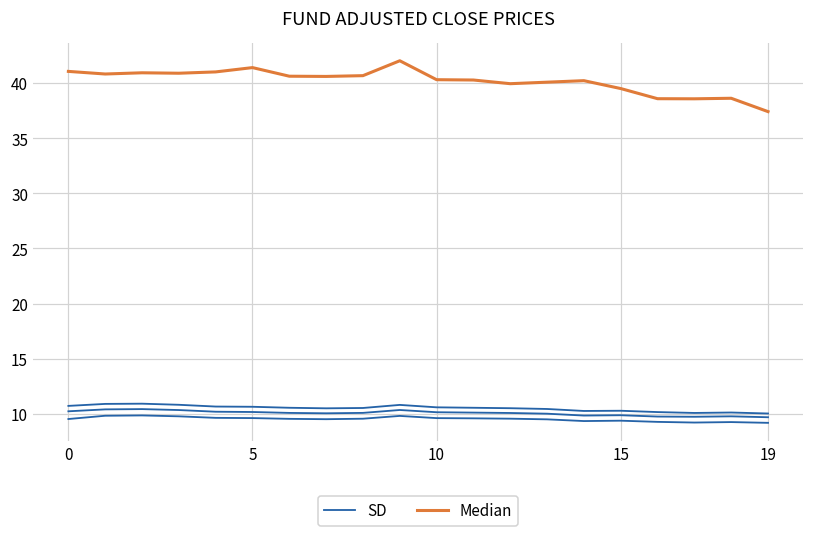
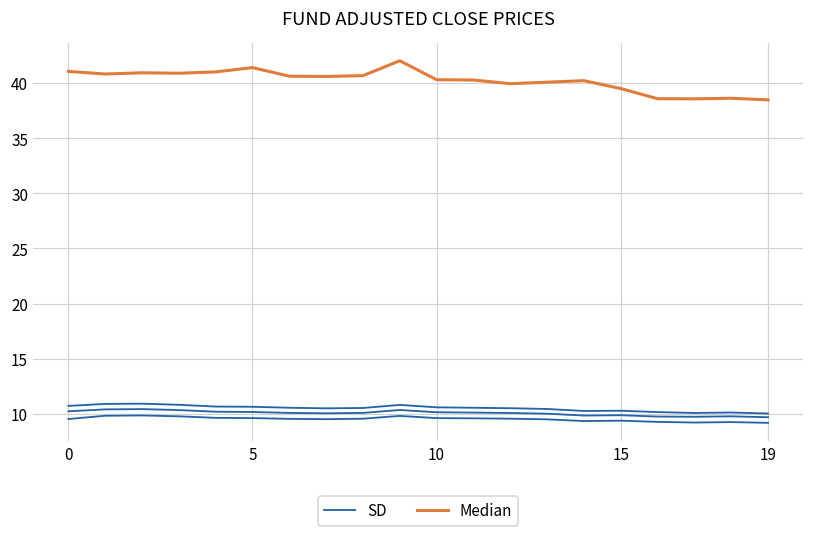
  {
    "Median": {
      "0": 41.0,
      "5": 41.4,
      "10": 40.3,
      "15": 39.5,
-     "19": 37.4
+     "19": 38.5
    }
  }
